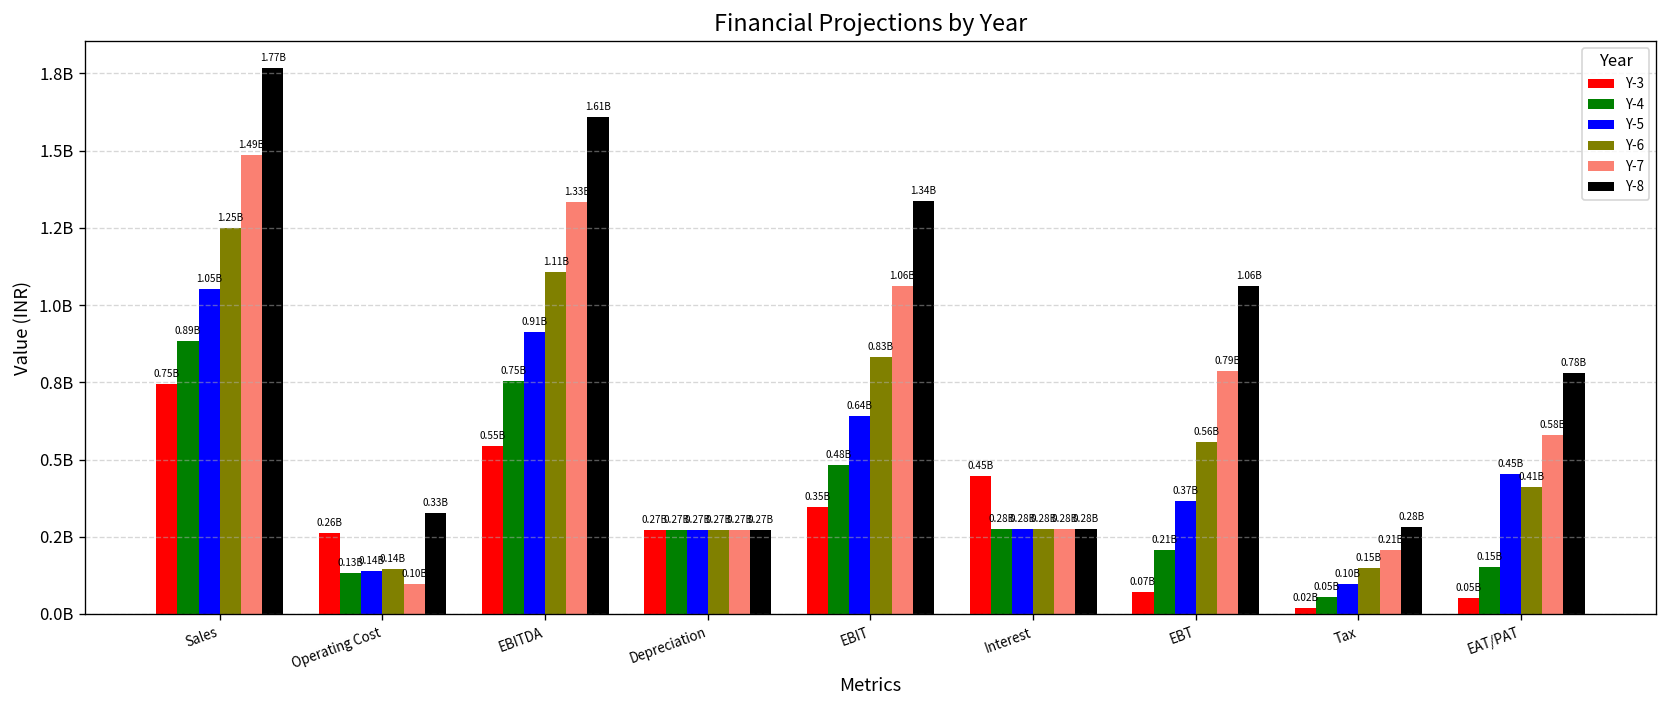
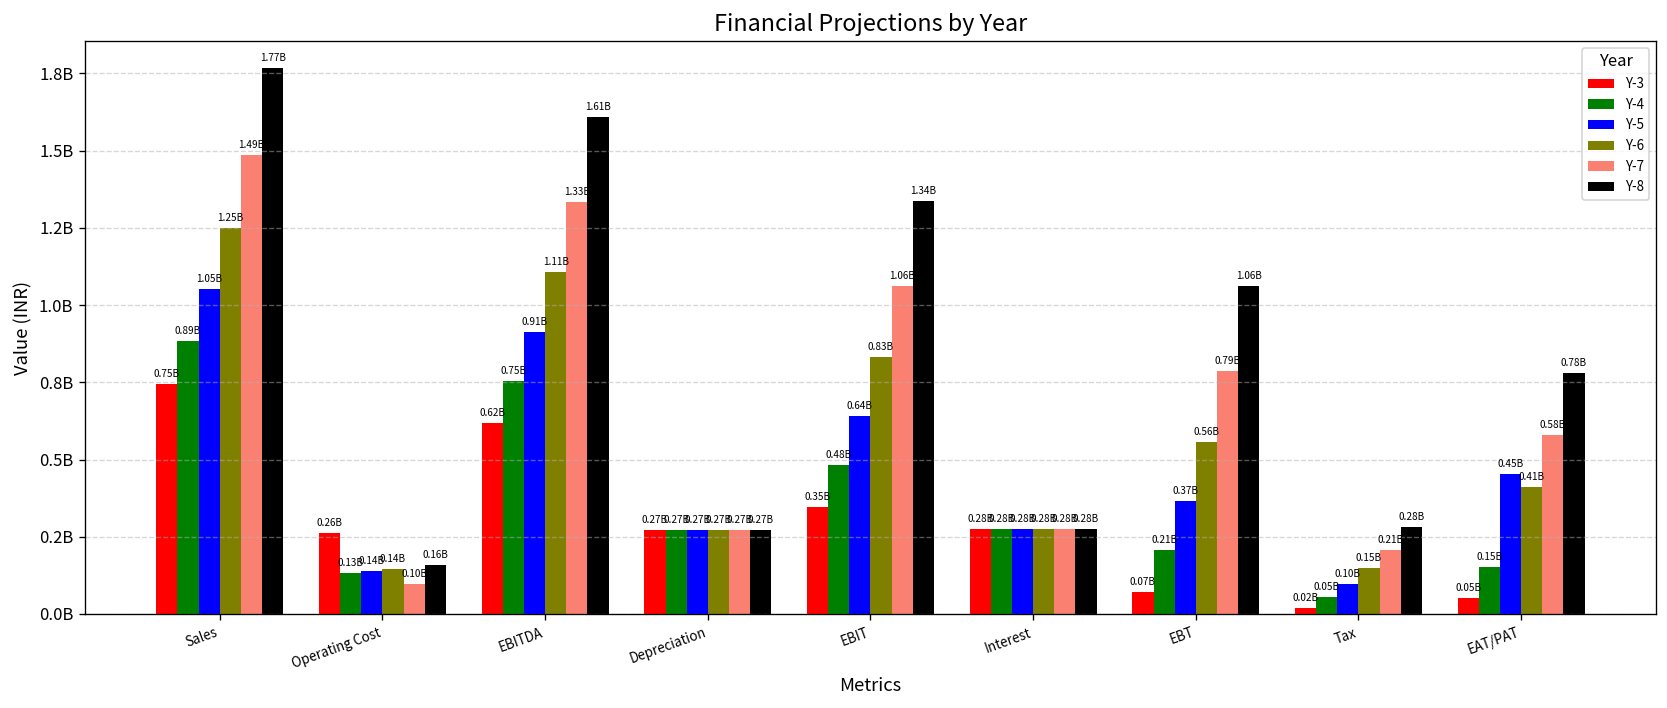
  {
    "Y-3": {
      "Sales": "0.75B",
      "Operating Cost": "0.26B",
-     "EBITDA": "0.55B",
+     "EBITDA": "0.62B",
      "EBIT": "0.35B",
-     "Interest": "0.45B",
+     "Interest": "0.28B",
      "EBT": "0.07B",
      "Tax": "0.02B",
      "EAT/PAT": "0.05B"
    },
    "Y-4": {
      "Sales": "0.89B",
      "EBITDA": "0.75B",
      "EBIT": "0.48B",
      "EBT": "0.21B",
      "Tax": "0.05B",
      "EAT/PAT": "0.15B"
    },
    "Y-5": {
      "Sales": "1.05B",
      "EBITDA": "0.91B",
      "EBIT": "0.64B",
      "EBT": "0.37B",
      "Tax": "0.10B",
      "EAT/PAT": "0.45B"
    },
    "Y-6": {
      "Sales": "1.25B",
      "EBITDA": "1.11B",
      "EBIT": "0.83B",
      "EBT": "0.56B",
      "Tax": "0.15B",
      "EAT/PAT": "0.41B"
    },
    "Y-7": {
      "Sales": "1.49B",
      "Operating Cost": "0.10B",
      "EBITDA": "1.33B",
      "EBIT": "1.06B",
      "EBT": "0.79B",
      "Tax": "0.21B",
      "EAT/PAT": "0.58B"
    },
    "Y-8": {
      "Sales": "1.77B",
-     "Operating Cost": "0.33B",
+     "Operating Cost": "0.16B",
      "EBITDA": "1.61B",
      "EBIT": "1.34B",
      "EBT": "1.06B",
      "Tax": "0.28B",
      "EAT/PAT": "0.78B"
    }
  }
